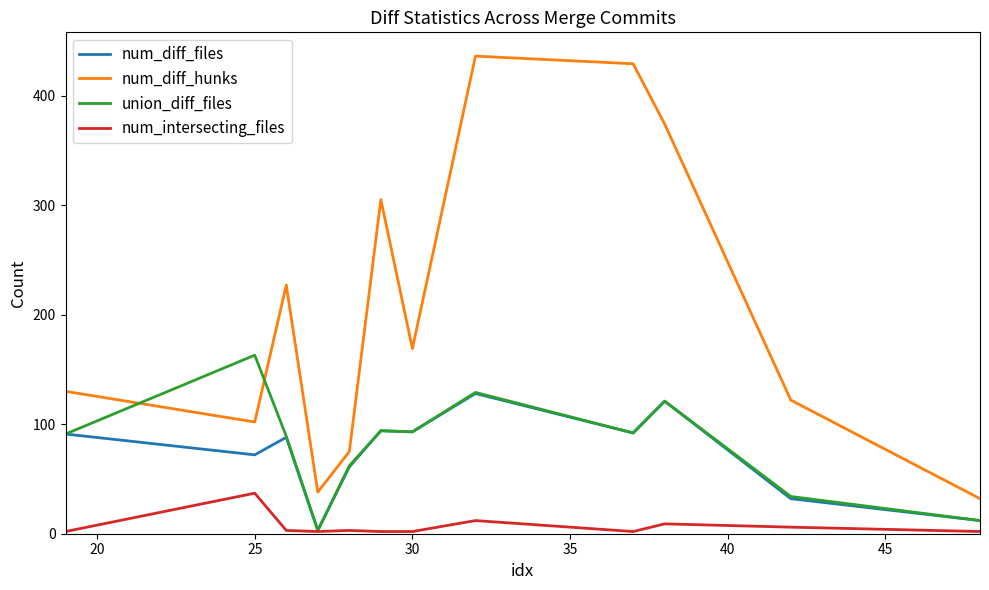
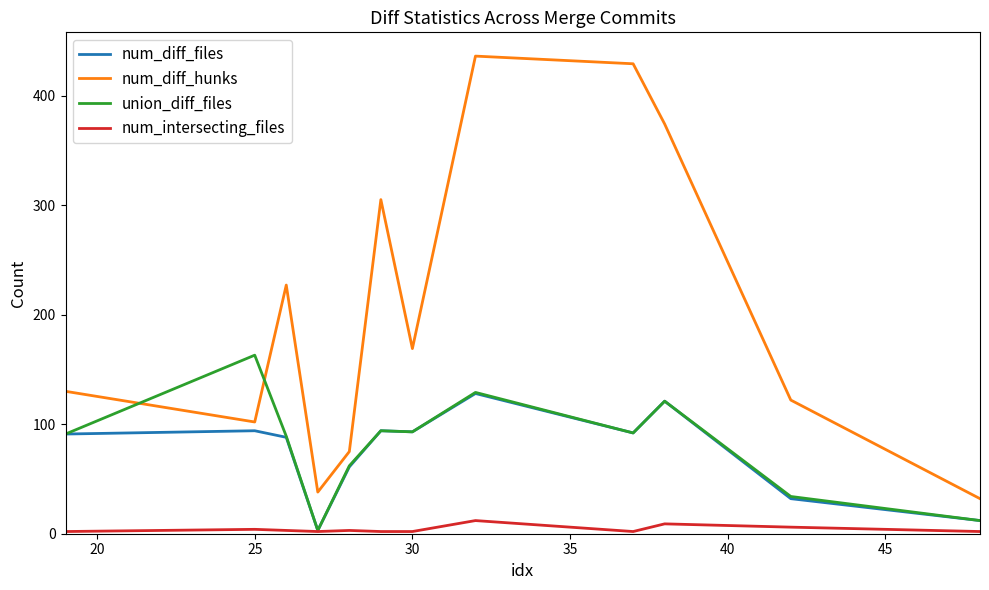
  {
    "num_diff_files": {
-     "25": 72
+     "25": 94
    },
    "num_diff_hunks": {
      "25": 102,
      "30": 169
    },
    "union_diff_files": {
      "25": 163
    },
    "num_intersecting_files": {
-     "25": 37,
+     "25": 4,
      "30": 2
    }
  }
